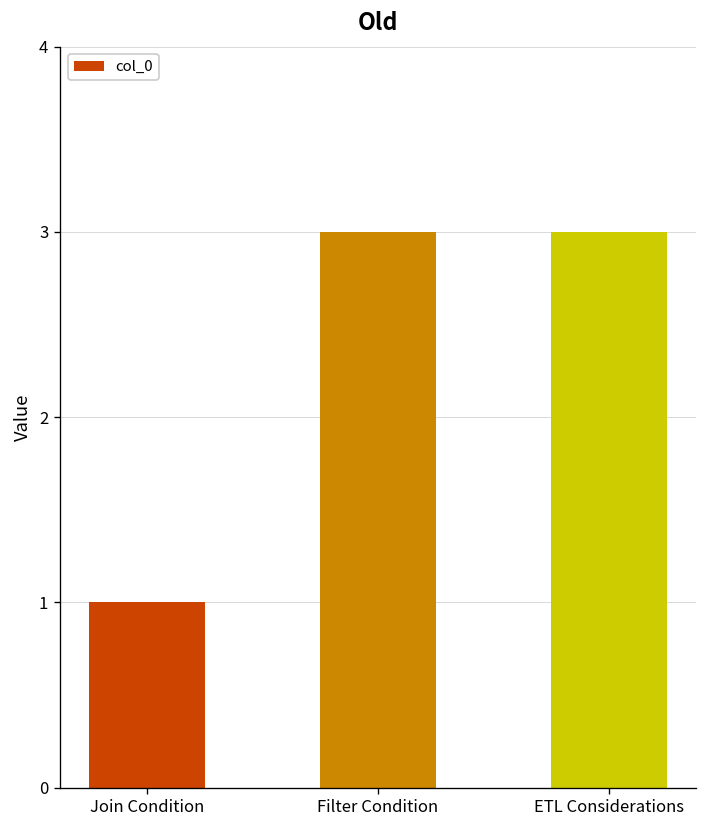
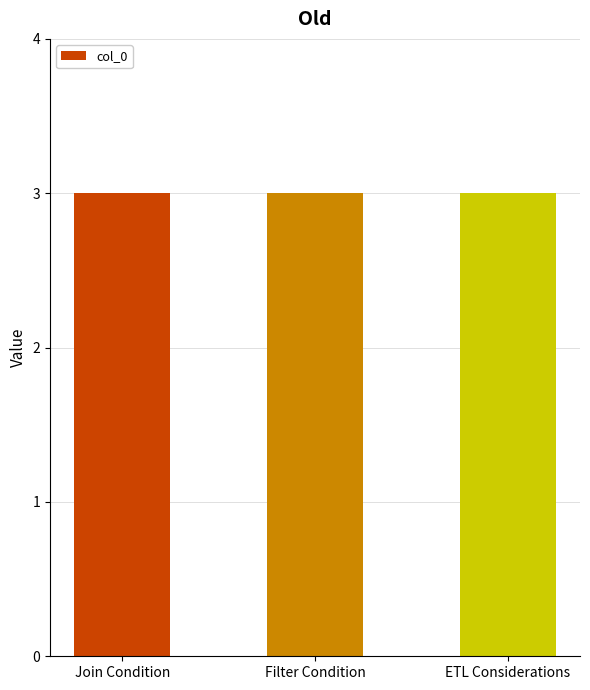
  {
-   "Join Condition": 1,
+   "Join Condition": 3,
    "Filter Condition": 3,
    "ETL Considerations": 3
  }
